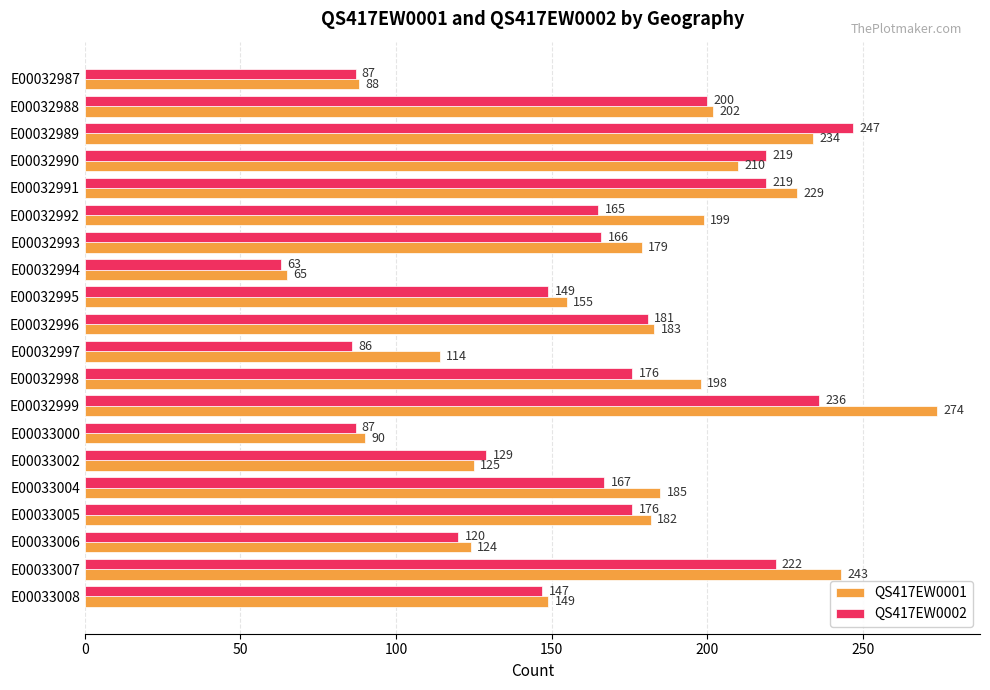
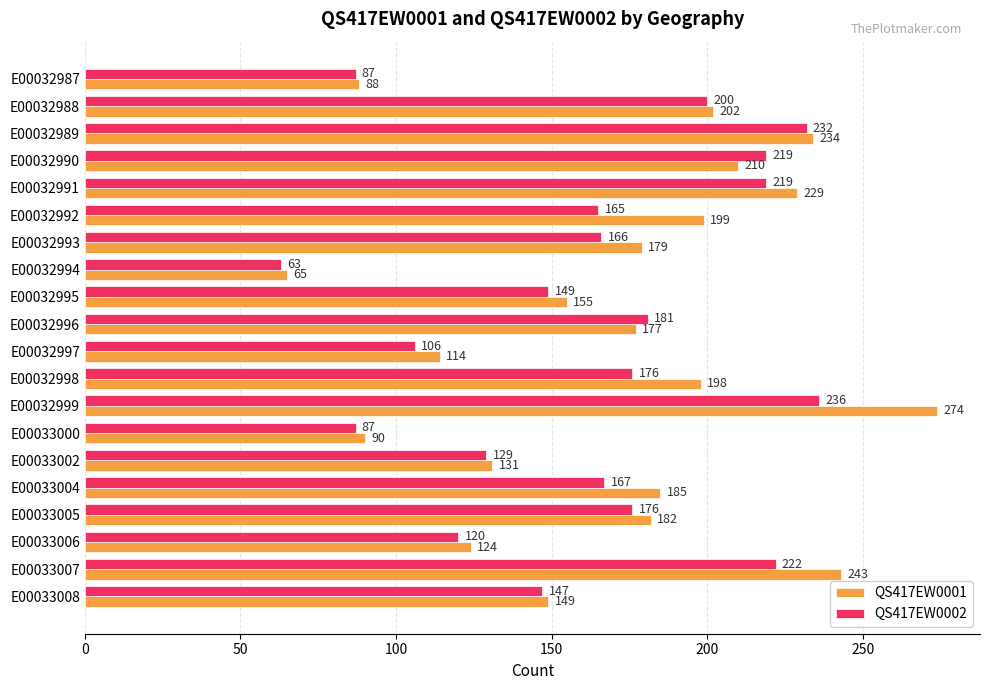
  {
    "QS417EW0001": {
      "E00032988": 202,
      "E00032989": 234,
      "E00032990": 210,
      "E00032991": 229,
      "E00032992": 199,
      "E00032993": 179,
      "E00032994": 65,
      "E00032995": 155,
-     "E00032996": 183,
+     "E00032996": 177,
      "E00032997": 114,
      "E00032998": 198,
      "E00032999": 274,
      "E00033000": 90,
-     "E00033002": 125,
+     "E00033002": 131,
      "E00033004": 185,
      "E00033005": 182,
      "E00033006": 124,
      "E00033008": 149
    },
    "QS417EW0002": {
      "E00032988": 200,
-     "E00032989": 247,
+     "E00032989": 232,
      "E00032990": 219,
      "E00032991": 219,
      "E00032992": 165,
      "E00032993": 166,
      "E00032994": 63,
      "E00032995": 149,
      "E00032996": 181,
-     "E00032997": 86,
+     "E00032997": 106,
      "E00032998": 176,
      "E00032999": 236,
      "E00033000": 87,
      "E00033002": 129,
      "E00033004": 167,
      "E00033005": 176,
      "E00033006": 120,
      "E00033007": 222,
      "E00033008": 147
    }
  }
